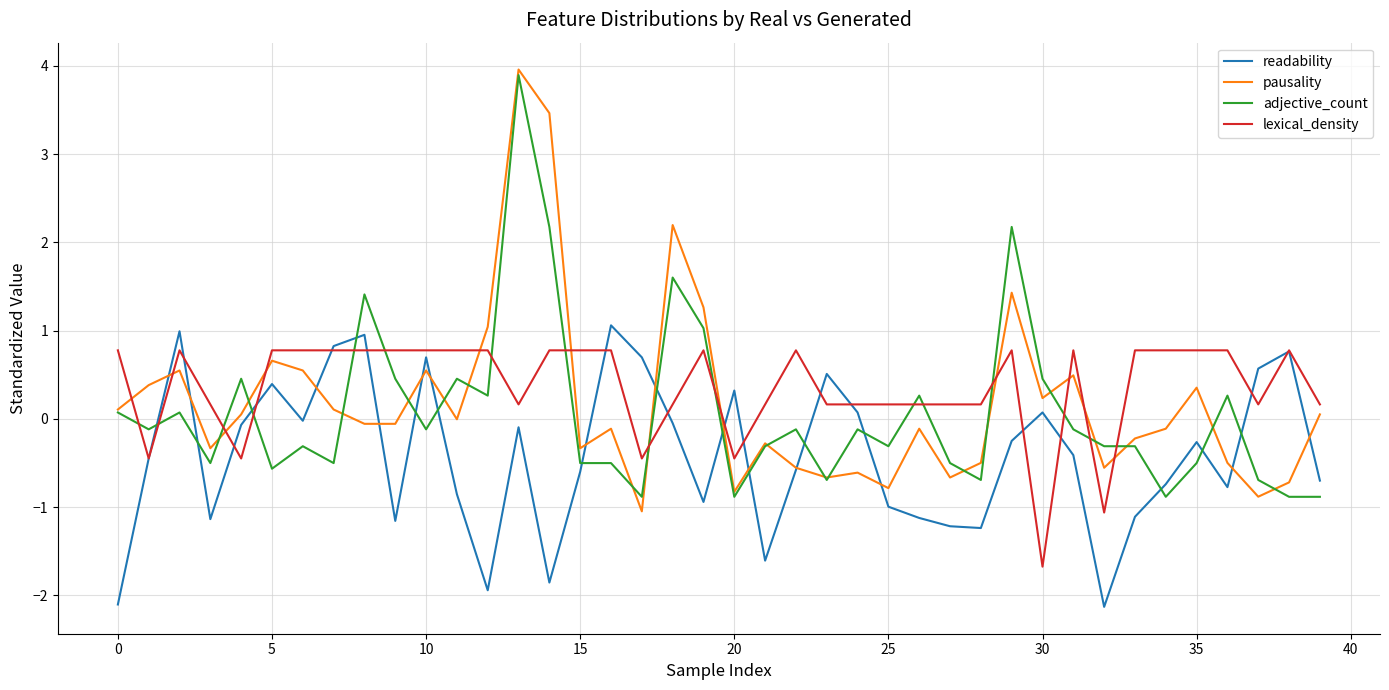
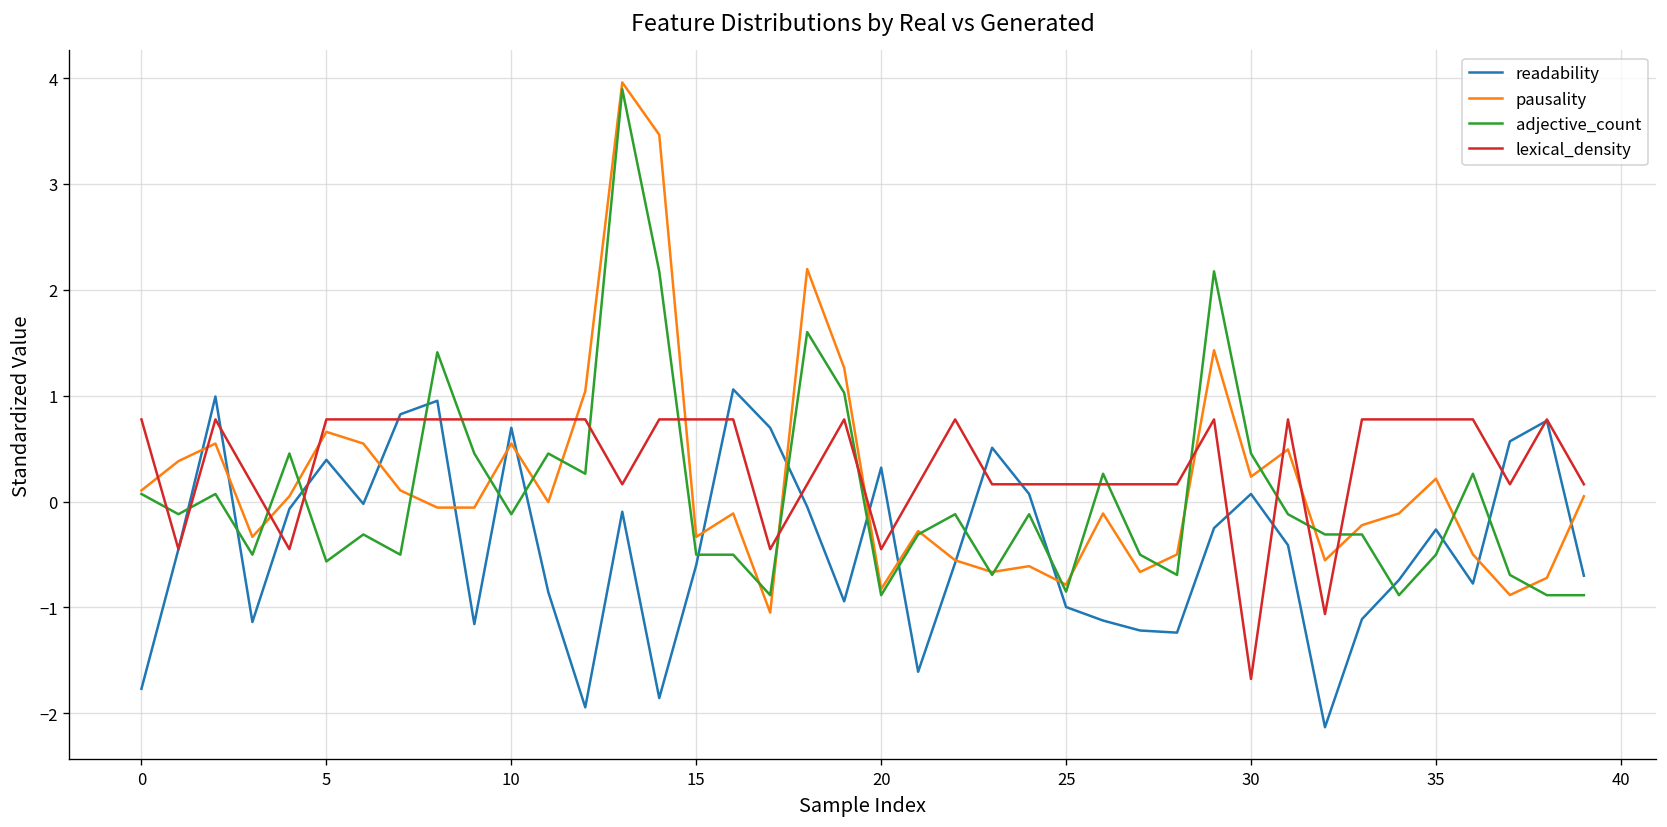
  {
    "readability": {
-     "0": -2.1,
+     "0": -1.8,
      "5": 0.4,
      "10": 0.7,
      "15": -0.6,
      "20": 0.3,
      "25": -1.0,
      "30": 0.1,
      "35": -0.3
    },
    "pausality": {
      "0": 0.1,
      "5": 0.7,
      "10": 0.5,
      "15": -0.3,
      "20": -0.8,
      "25": -0.8,
      "30": 0.2,
-     "35": 0.4
+     "35": 0.2
    },
    "adjective_count": {
      "0": 0.1,
      "5": -0.6,
      "10": -0.1,
      "15": -0.5,
      "20": -0.9,
-     "25": -0.3,
+     "25": -0.9,
      "30": 0.5,
      "35": -0.5
    },
    "lexical_density": {
      "0": 0.8,
      "5": 0.8,
      "10": 0.8,
      "15": 0.8,
      "20": -0.4,
      "25": 0.2,
      "30": -1.7,
      "35": 0.8
    }
  }
